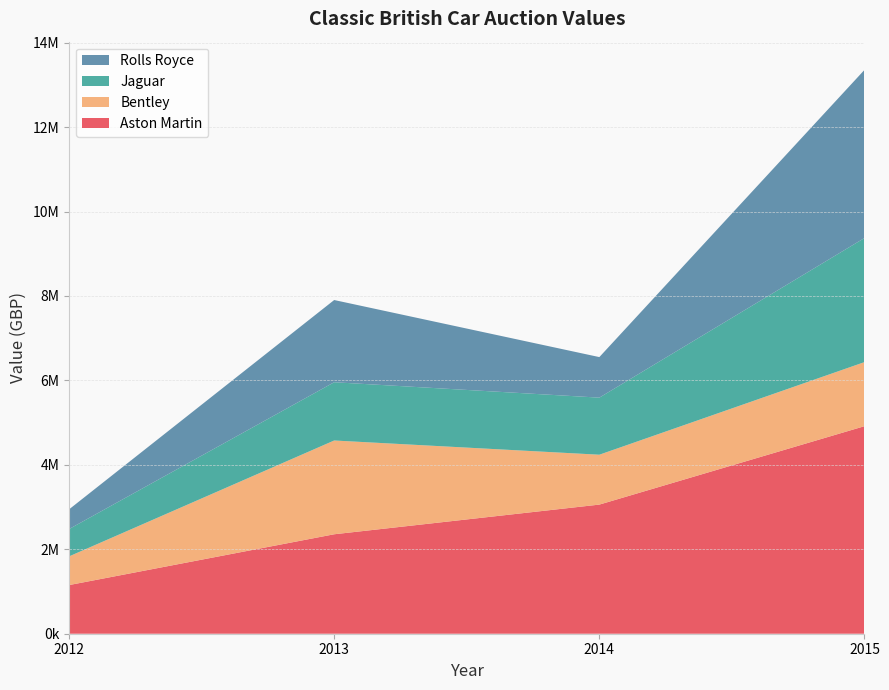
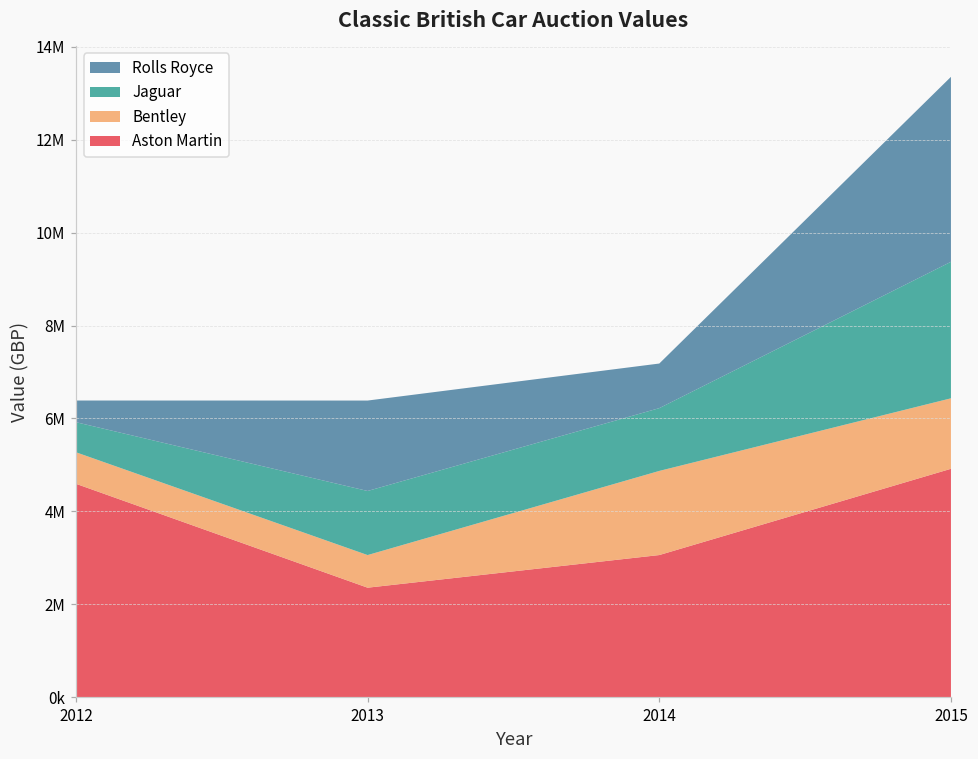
  {
    "Aston Martin": {
-     "2012": 1200000,
+     "2012": 4600000,
      "2013": 2400000,
      "2014": 3100000,
      "2015": 4900000
    },
    "Bentley": {
      "2012": 700000,
-     "2013": 2200000,
-     "2014": 1200000,
+     "2013": 700000,
+     "2014": 1800000,
      "2015": 1500000
    }
  }
